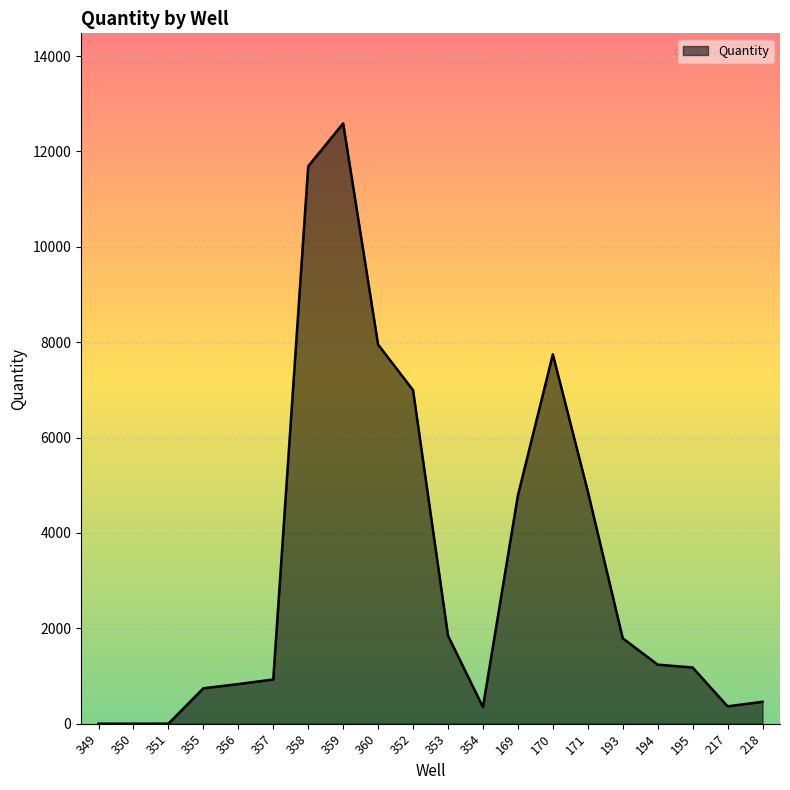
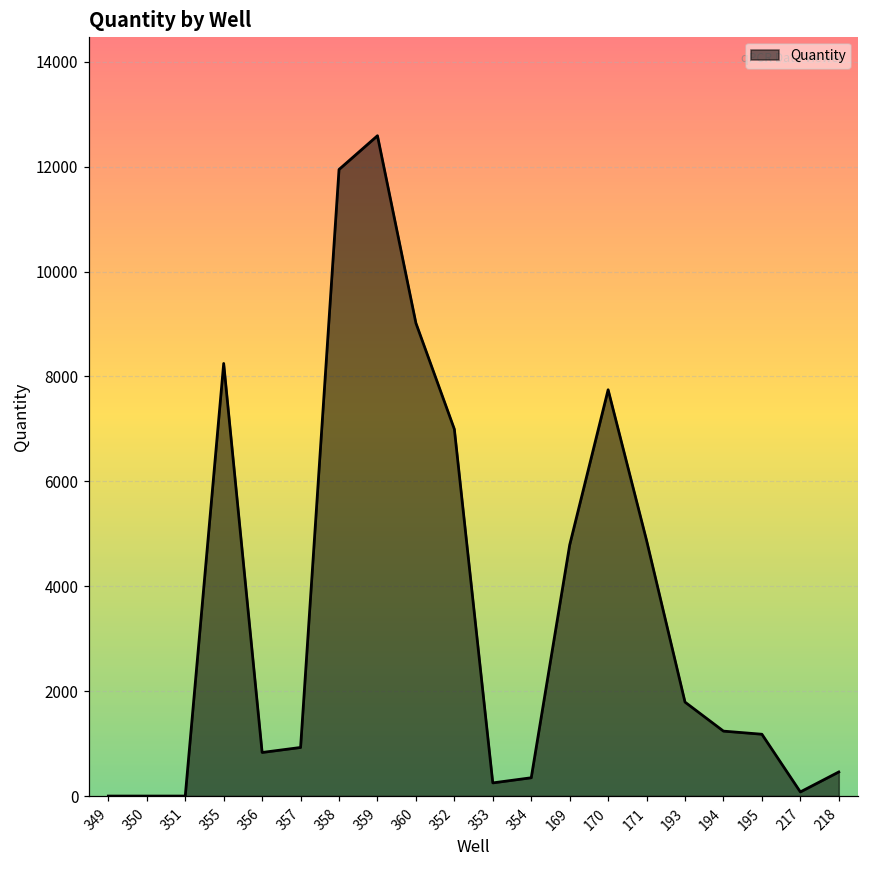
  {
    "349": 0,
    "350": 0,
    "351": 0,
-   "355": 700,
+   "355": 8200,
    "356": 800,
    "357": 900,
-   "358": 11700,
+   "358": 11900,
    "359": 12600,
-   "360": 8000,
+   "360": 9000,
    "352": 7000,
-   "353": 1800,
+   "353": 300,
    "354": 300,
    "169": 4800,
    "170": 7700,
    "171": 4900,
    "193": 1800,
    "194": 1200,
    "195": 1200,
-   "217": 400,
+   "217": 100,
    "218": 500
  }
